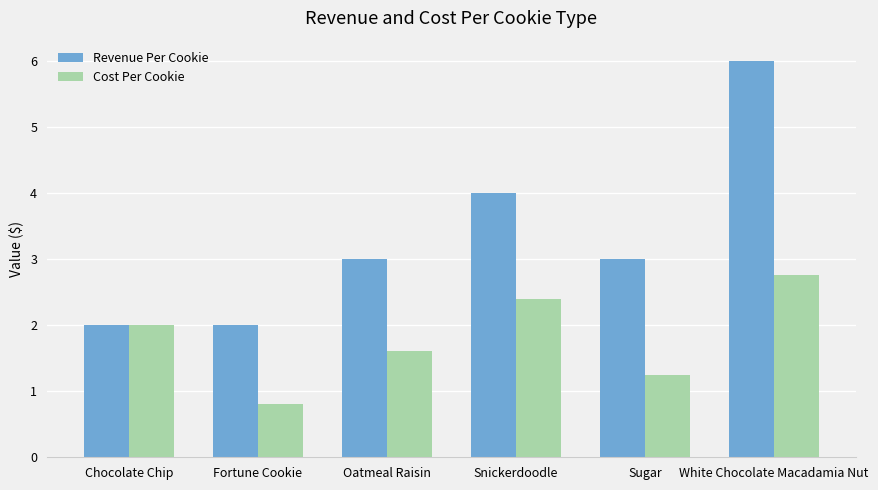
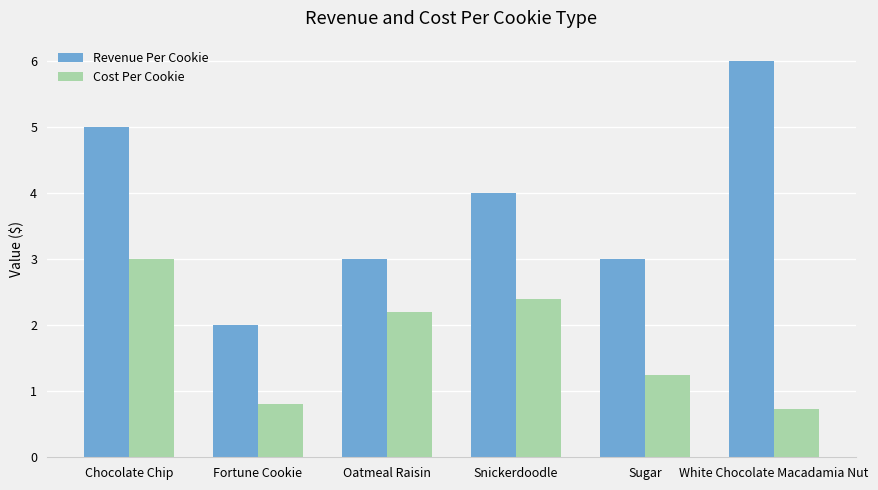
  {
    "Revenue Per Cookie": {
-     "Chocolate Chip": 2,
+     "Chocolate Chip": 5,
      "Fortune Cookie": 2,
      "Oatmeal Raisin": 3,
      "Snickerdoodle": 4,
      "Sugar": 3,
      "White Chocolate Macadamia Nut": 6
    },
    "Cost Per Cookie": {
-     "Chocolate Chip": 2,
+     "Chocolate Chip": 3,
      "Fortune Cookie": 0.8,
-     "Oatmeal Raisin": 1.6,
+     "Oatmeal Raisin": 2.2,
      "Snickerdoodle": 2.4,
      "Sugar": 1.3,
-     "White Chocolate Macadamia Nut": 2.8
+     "White Chocolate Macadamia Nut": 0.7
    }
  }
